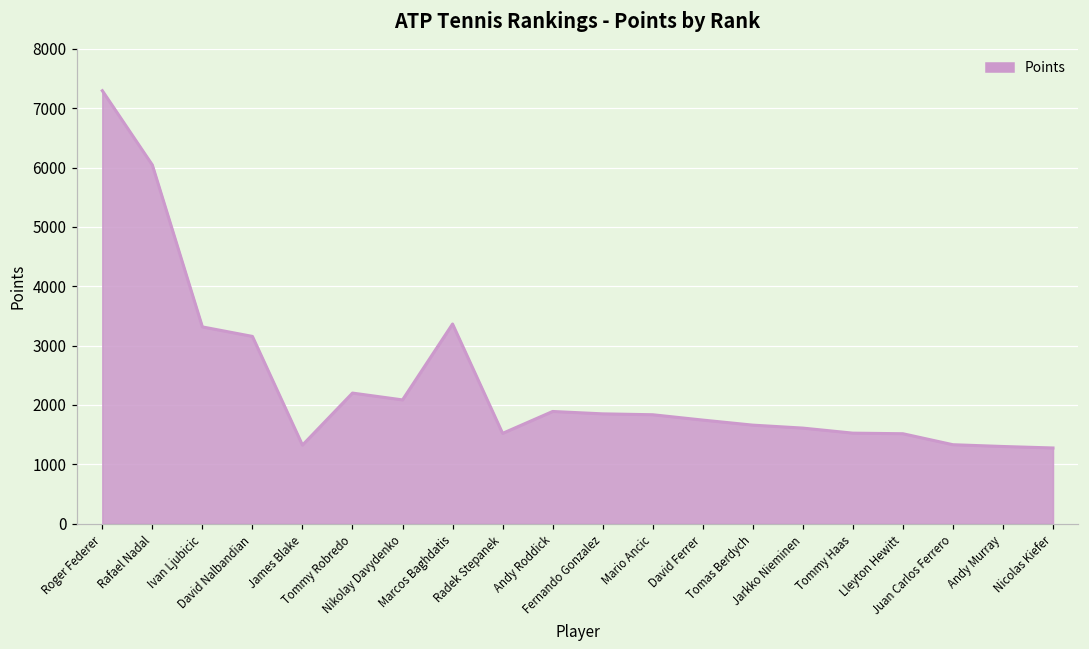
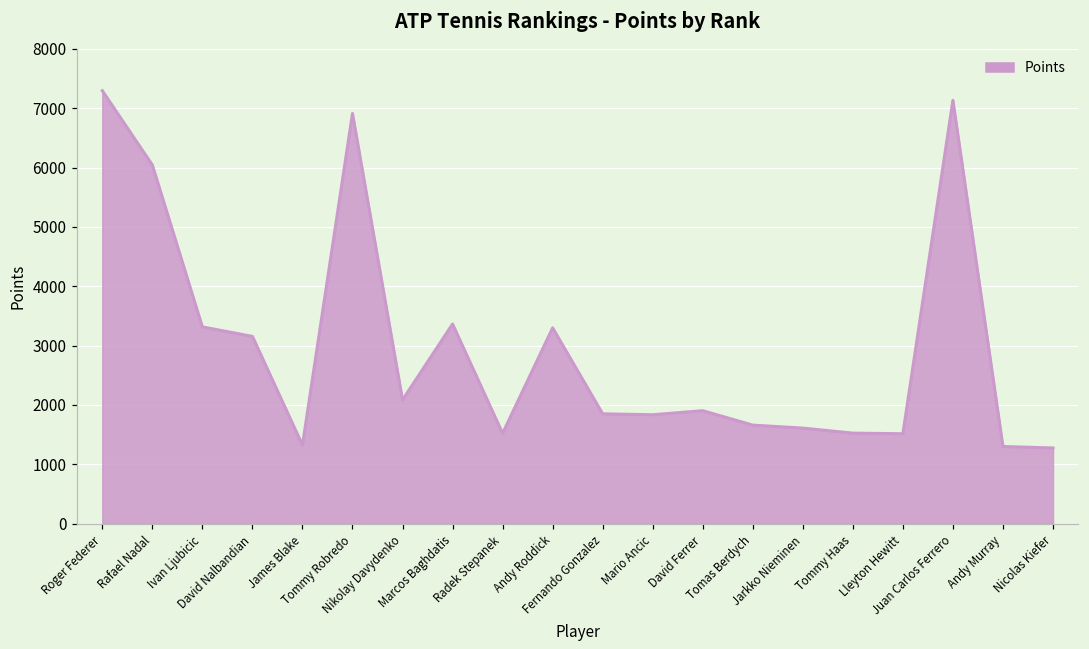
  {
    "Roger Federer": 7300,
    "Rafael Nadal": 6000,
    "Ivan Ljubicic": 3300,
    "David Nalbandian": 3200,
    "James Blake": 1300,
-   "Tommy Robredo": 2200,
+   "Tommy Robredo": 6900,
    "Nikolay Davydenko": 2100,
    "Marcos Baghdatis": 3400,
    "Radek Stepanek": 1500,
-   "Andy Roddick": 1900,
+   "Andy Roddick": 3300,
    "Fernando Gonzalez": 1900,
    "Mario Ancic": 1800,
-   "David Ferrer": 1700,
+   "David Ferrer": 1900,
    "Tomas Berdych": 1700,
    "Jarkko Nieminen": 1600,
    "Tommy Haas": 1500,
    "Lleyton Hewitt": 1500,
-   "Juan Carlos Ferrero": 1300,
+   "Juan Carlos Ferrero": 7100,
    "Andy Murray": 1300,
    "Nicolas Kiefer": 1300
  }
